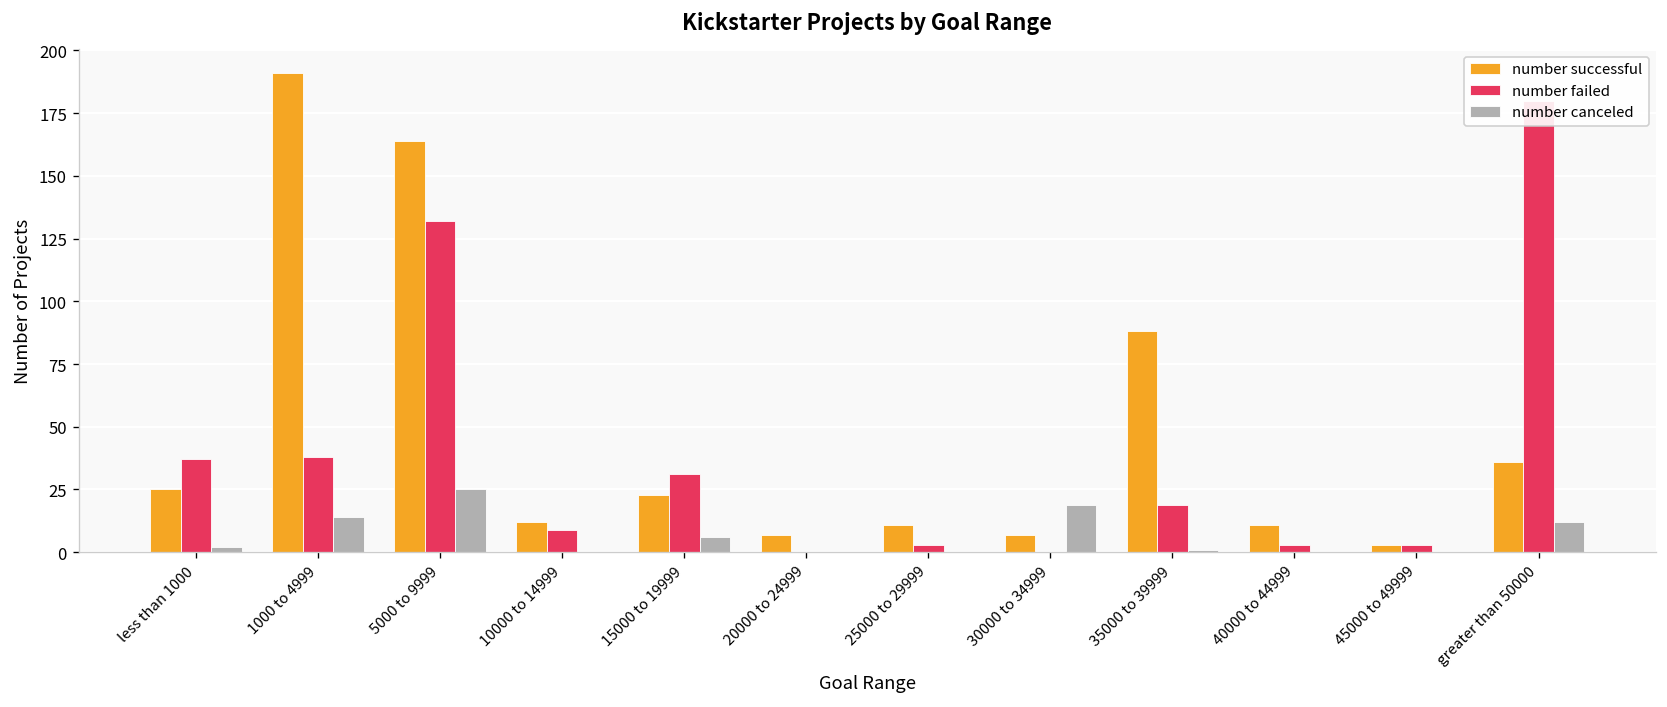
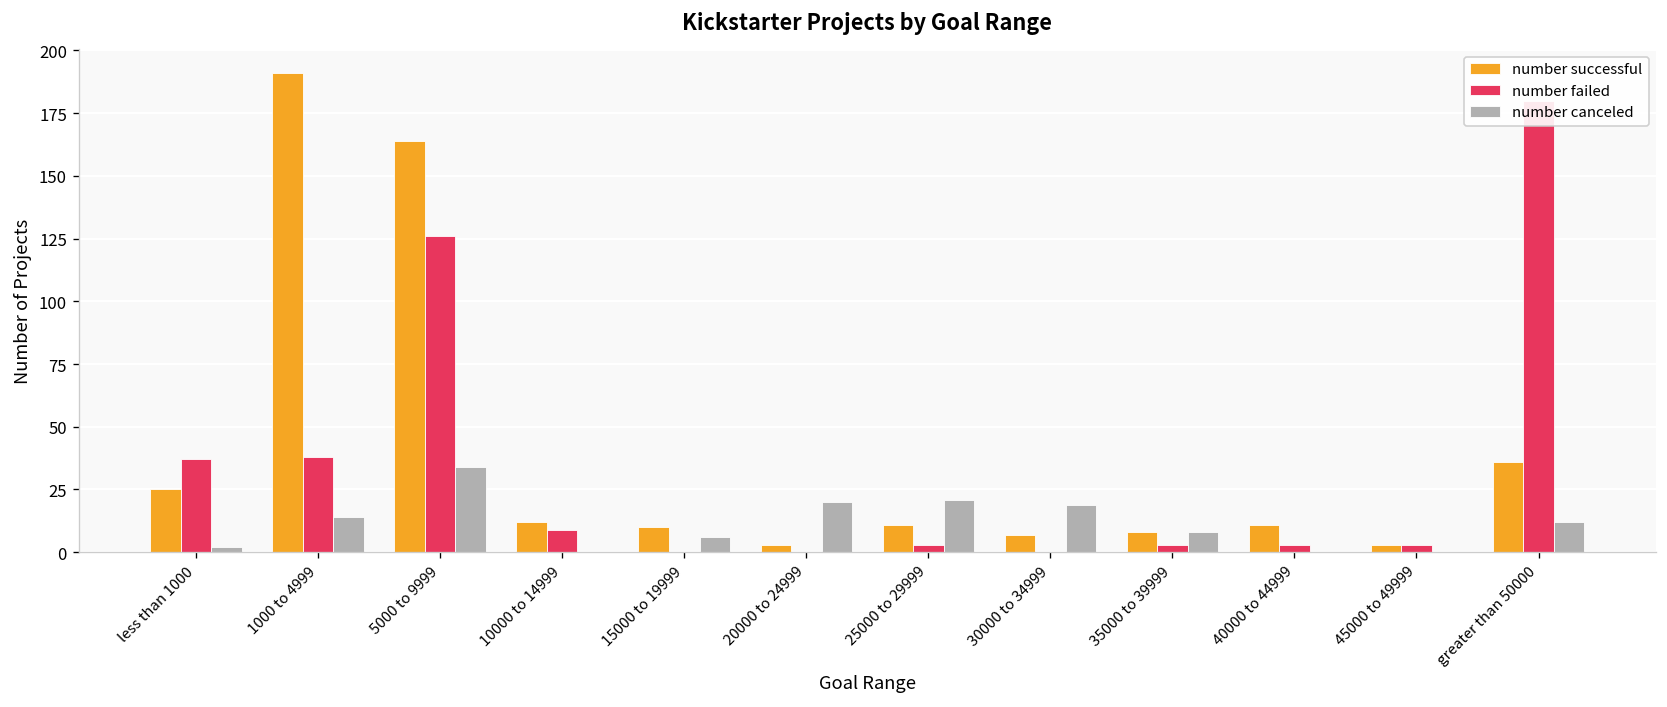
  {
    "number successful": {
      "less than 1000": 25,
      "1000 to 4999": 191,
      "5000 to 9999": 164,
      "10000 to 14999": 12,
-     "15000 to 19999": 23,
-     "20000 to 24999": 7,
+     "15000 to 19999": 10,
+     "20000 to 24999": 3,
      "25000 to 29999": 11,
      "30000 to 34999": 7,
-     "35000 to 39999": 88,
+     "35000 to 39999": 8,
      "40000 to 44999": 11,
      "45000 to 49999": 3,
      "greater than 50000": 36
    },
    "number failed": {
      "less than 1000": 37,
      "1000 to 4999": 38,
-     "5000 to 9999": 132,
+     "5000 to 9999": 126,
      "10000 to 14999": 9,
-     "15000 to 19999": 31,
+     "15000 to 19999": 0,
      "20000 to 24999": 0,
      "25000 to 29999": 3,
      "30000 to 34999": 0,
-     "35000 to 39999": 19,
+     "35000 to 39999": 3,
      "40000 to 44999": 3,
      "45000 to 49999": 3
    },
    "number canceled": {
      "less than 1000": 2,
      "1000 to 4999": 14,
-     "5000 to 9999": 25,
+     "5000 to 9999": 34,
      "10000 to 14999": 0,
      "15000 to 19999": 6,
-     "20000 to 24999": 0,
-     "25000 to 29999": 0,
+     "20000 to 24999": 20,
+     "25000 to 29999": 21,
      "30000 to 34999": 19,
-     "35000 to 39999": 1,
+     "35000 to 39999": 8,
      "40000 to 44999": 0,
      "45000 to 49999": 0,
      "greater than 50000": 12
    }
  }
